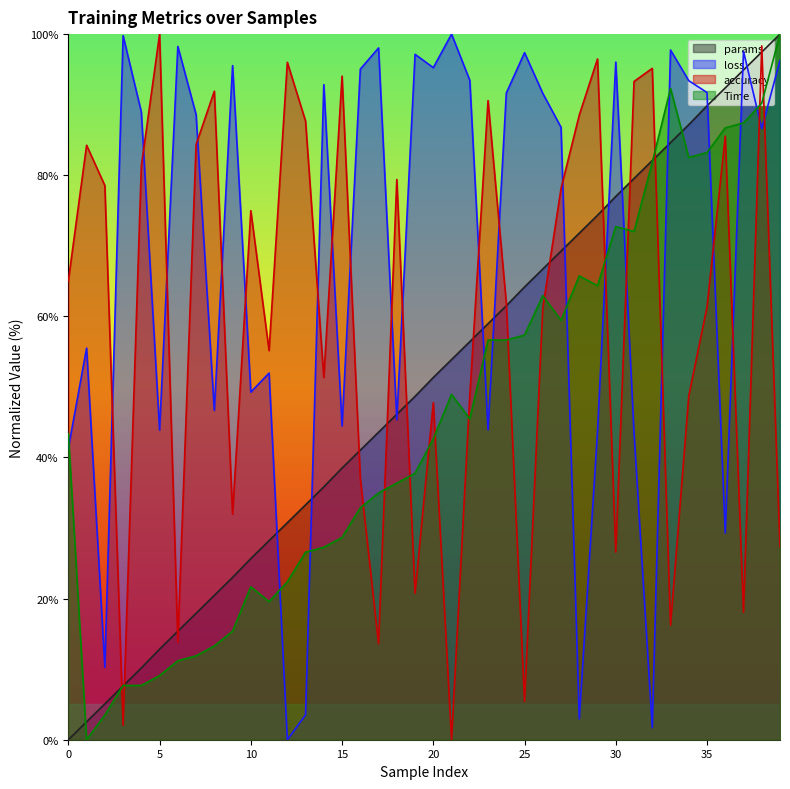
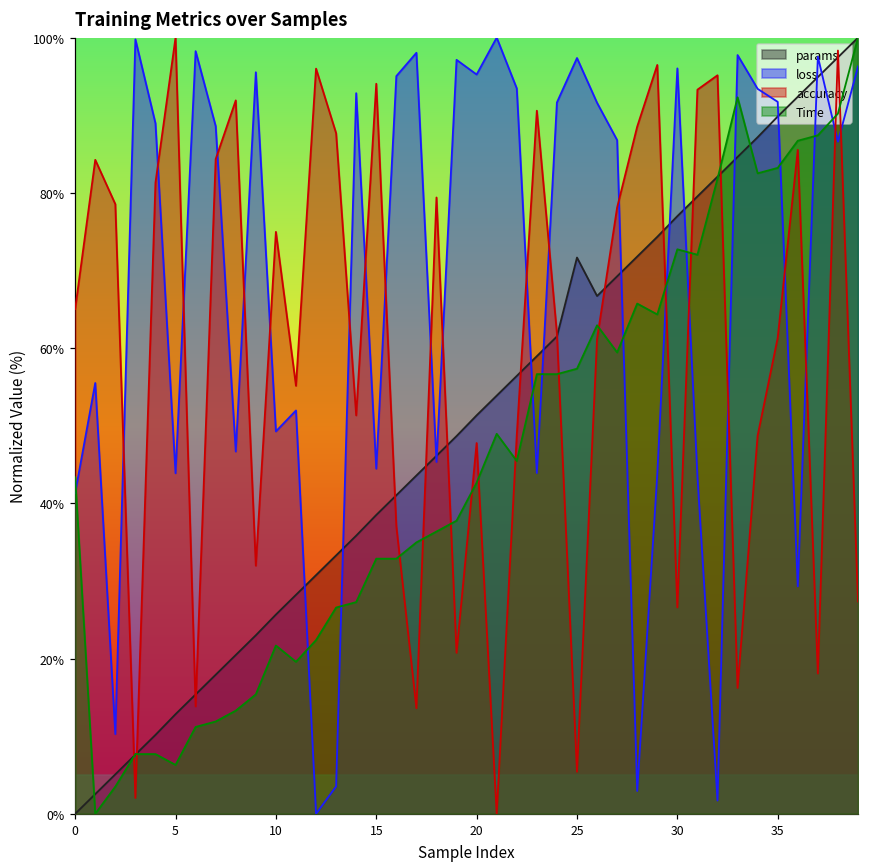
  {
    "params": {
      "5": "13%",
      "10": "26%",
      "15": "39%",
      "20": "51%",
-     "25": "64%",
+     "25": "72%",
      "30": "77%",
      "35": "90%"
    },
    "loss": {
      "0": "41%",
      "5": "44%",
      "10": "49%",
      "15": "44%",
      "20": "95%",
      "25": "97%",
      "30": "96%"
    },
    "accuracy": {
      "0": "65%",
      "5": "100%",
      "10": "75%",
      "15": "94%",
      "20": "48%",
      "25": "5%",
      "30": "27%",
      "35": "61%"
    },
    "Time": {
      "0": "43%",
-     "5": "9%",
+     "5": "6%",
      "10": "22%",
-     "15": "29%",
+     "15": "33%",
      "20": "43%",
      "25": "57%",
      "30": "73%",
      "35": "83%"
    }
  }
